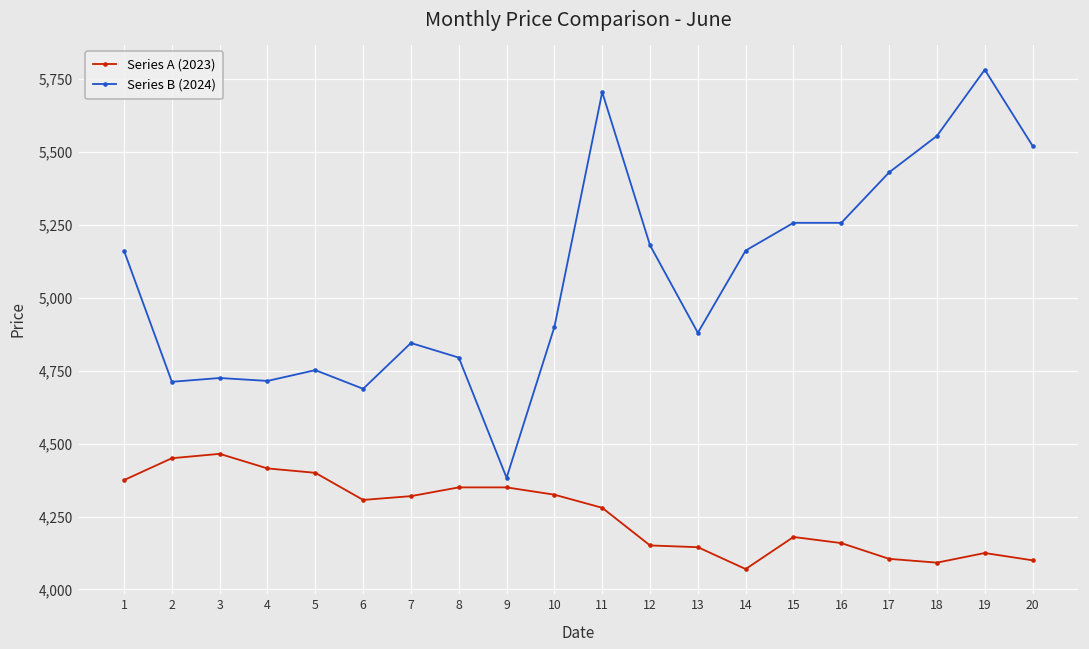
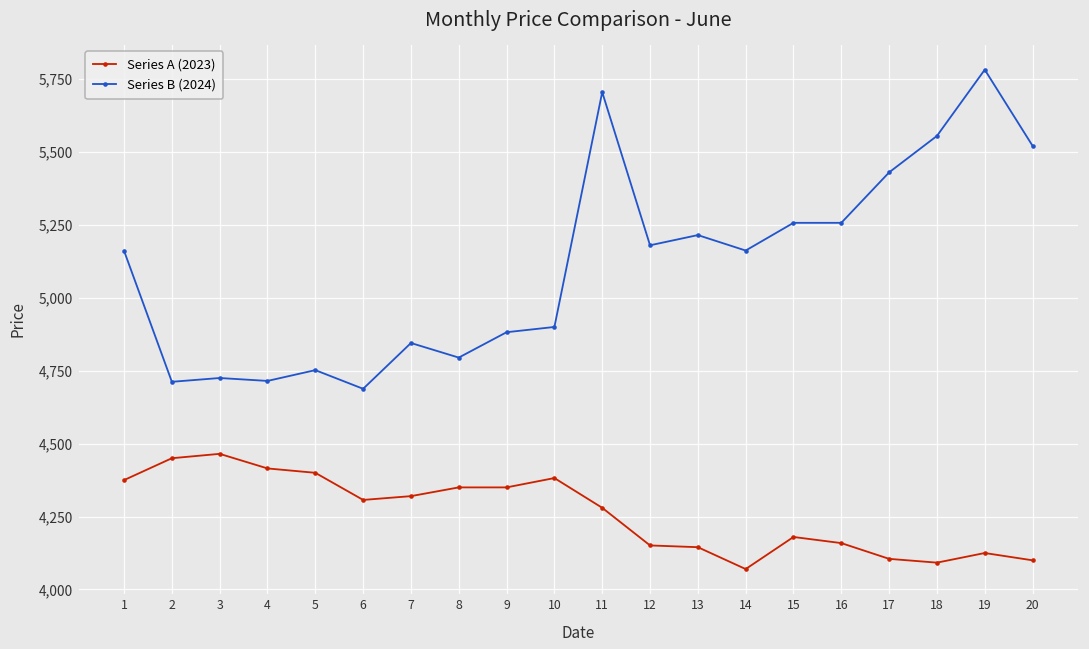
  {
    "Series A (2023)": {
      "1": "4,380",
      "2": "4,450",
      "3": "4,470",
      "4": "4,420",
      "5": "4,400",
      "6": "4,310",
      "7": "4,320",
      "8": "4,350",
      "9": "4,350",
-     "10": "4,330",
+     "10": "4,380",
      "11": "4,280",
      "12": "4,150",
      "13": "4,150",
      "14": "4,070",
      "15": "4,180",
      "16": "4,160",
      "17": "4,110",
      "18": "4,090",
      "19": "4,130",
      "20": "4,100"
    },
    "Series B (2024)": {
      "1": "5,160",
      "2": "4,710",
      "3": "4,730",
      "4": "4,720",
      "5": "4,750",
      "6": "4,690",
      "7": "4,850",
      "8": "4,800",
-     "9": "4,380",
+     "9": "4,880",
      "10": "4,900",
      "11": "5,710",
      "12": "5,180",
-     "13": "4,880",
+     "13": "5,220",
      "14": "5,160",
      "15": "5,260",
      "16": "5,260",
      "17": "5,430",
      "18": "5,560",
      "19": "5,780",
      "20": "5,520"
    }
  }
